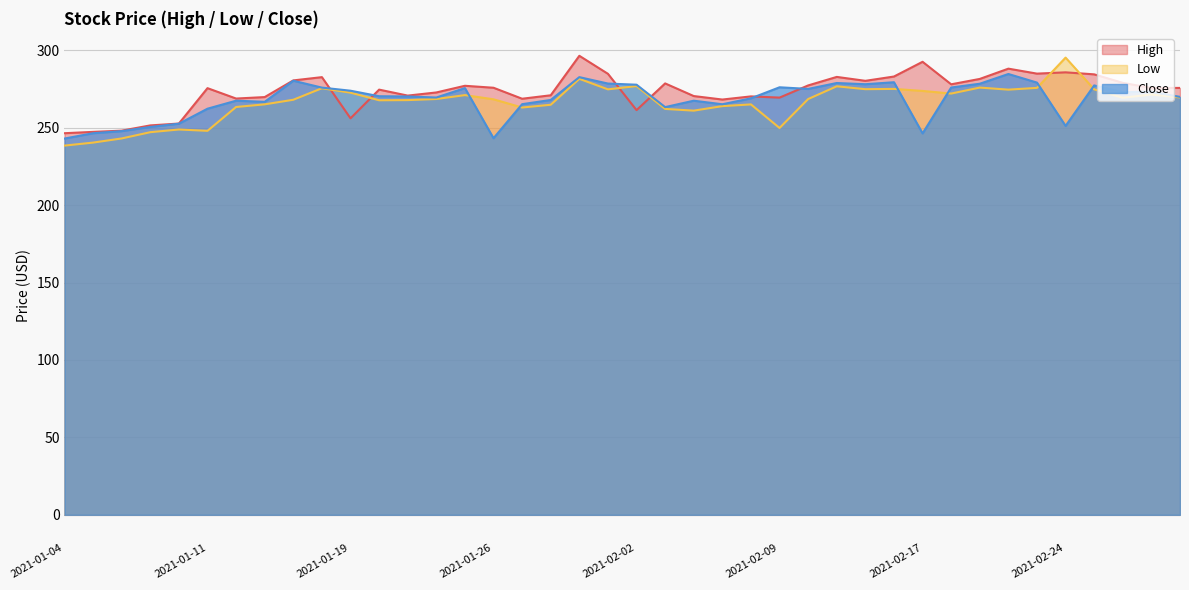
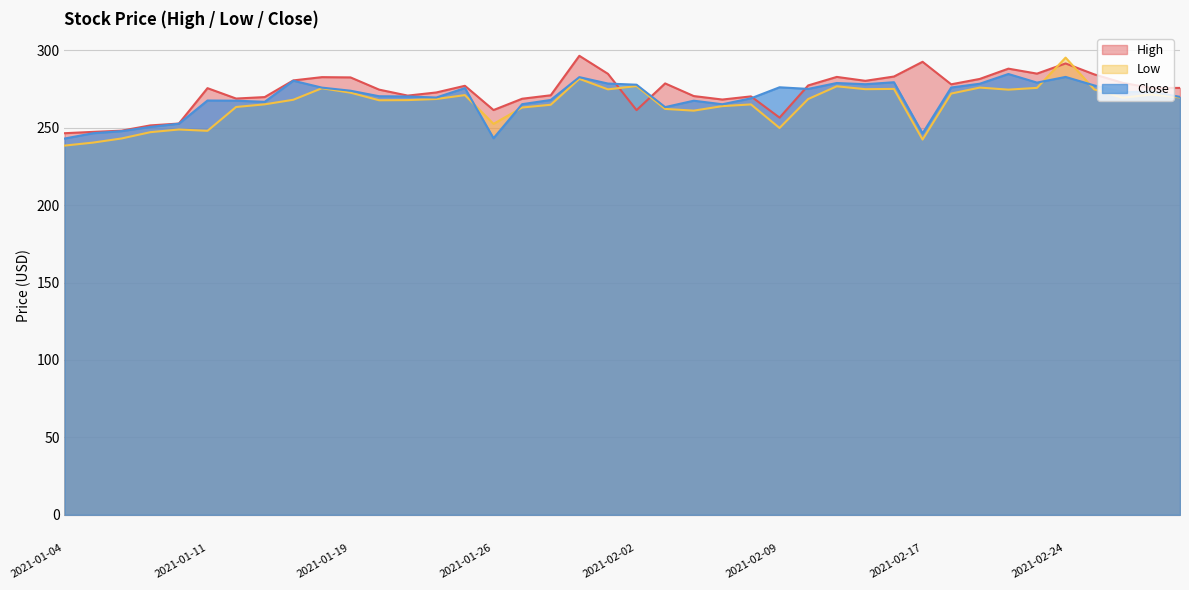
  {
    "High": {
      "2021-01-04": 246,
      "2021-01-11": 275,
-     "2021-01-19": 256,
-     "2021-01-26": 276,
+     "2021-01-19": 282,
+     "2021-01-26": 261,
      "2021-02-02": 261,
-     "2021-02-09": 269,
+     "2021-02-09": 256,
      "2021-02-17": 293,
-     "2021-02-24": 286
+     "2021-02-24": 291
    },
    "Low": {
      "2021-01-04": 238,
      "2021-01-11": 248,
-     "2021-01-26": 268,
+     "2021-01-26": 252,
      "2021-02-09": 250,
-     "2021-02-17": 274,
+     "2021-02-17": 242,
      "2021-02-24": 295
    },
    "Close": {
      "2021-01-04": 243,
-     "2021-01-11": 262,
+     "2021-01-11": 268,
      "2021-01-26": 243,
      "2021-02-09": 276,
      "2021-02-17": 246,
-     "2021-02-24": 251
+     "2021-02-24": 283
    }
  }
